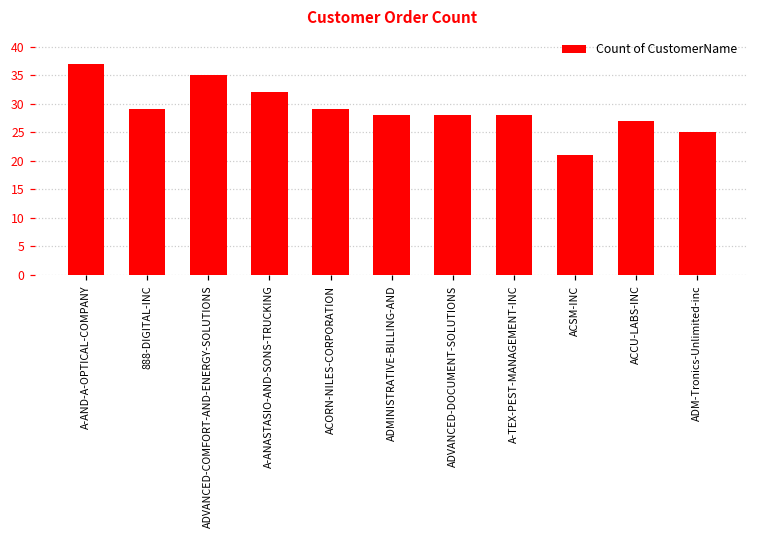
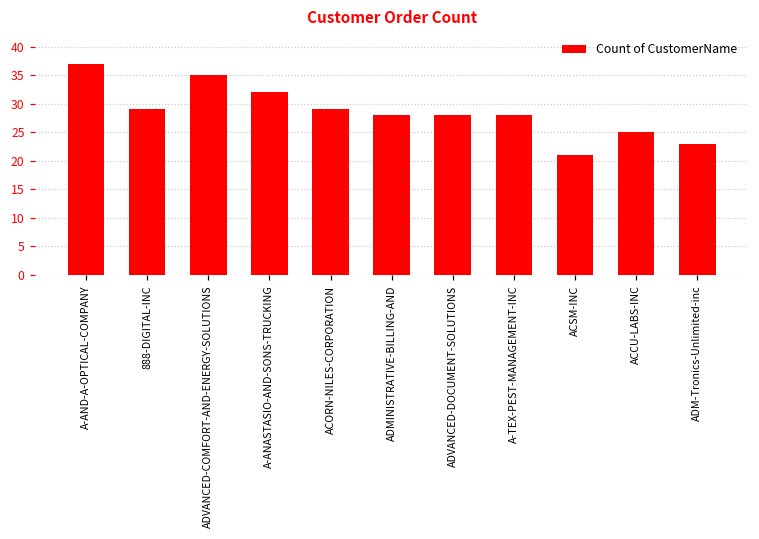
  {
    "A-AND-A-OPTICAL-COMPANY": 37,
    "888-DIGITAL-INC": 29,
    "ADVANCED-COMFORT-AND-ENERGY-SOLUTIONS": 35,
    "A-ANASTASIO-AND-SONS-TRUCKING": 32,
    "ACORN-NILES-CORPORATION": 29,
    "ADMINISTRATIVE-BILLING-AND": 28,
    "ADVANCED-DOCUMENT-SOLUTIONS": 28,
    "A-TEX-PEST-MANAGEMENT-INC": 28,
    "ACSM-INC": 21,
-   "ACCU-LABS-INC": 27,
-   "ADM-Tronics-Unlimited-inc": 25
+   "ACCU-LABS-INC": 25,
+   "ADM-Tronics-Unlimited-inc": 23
  }
